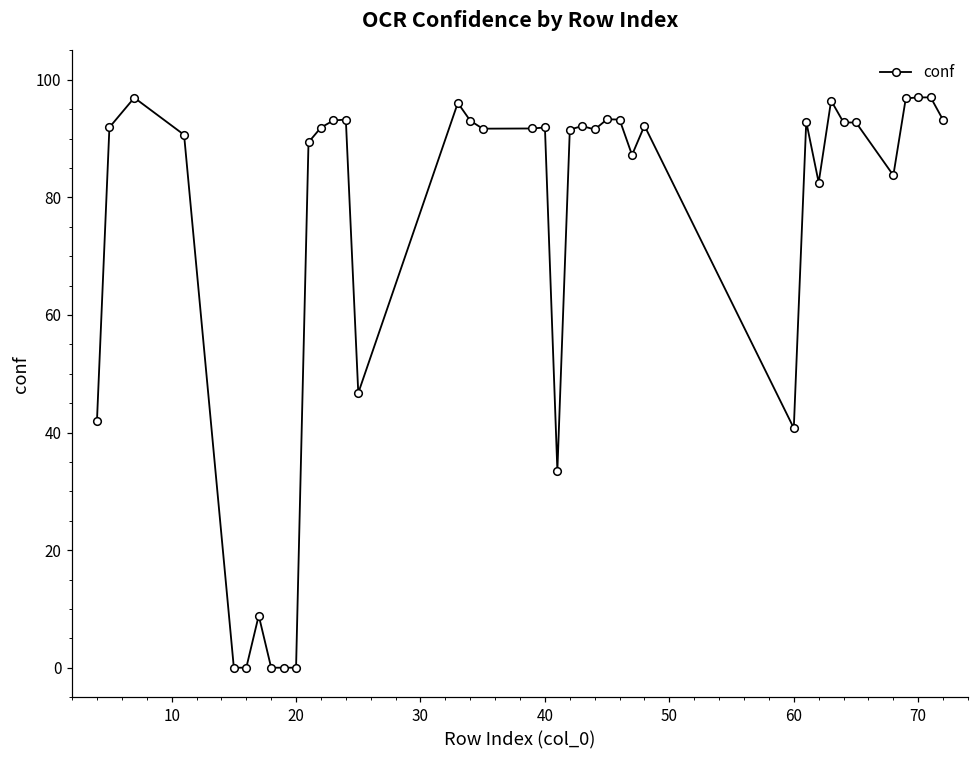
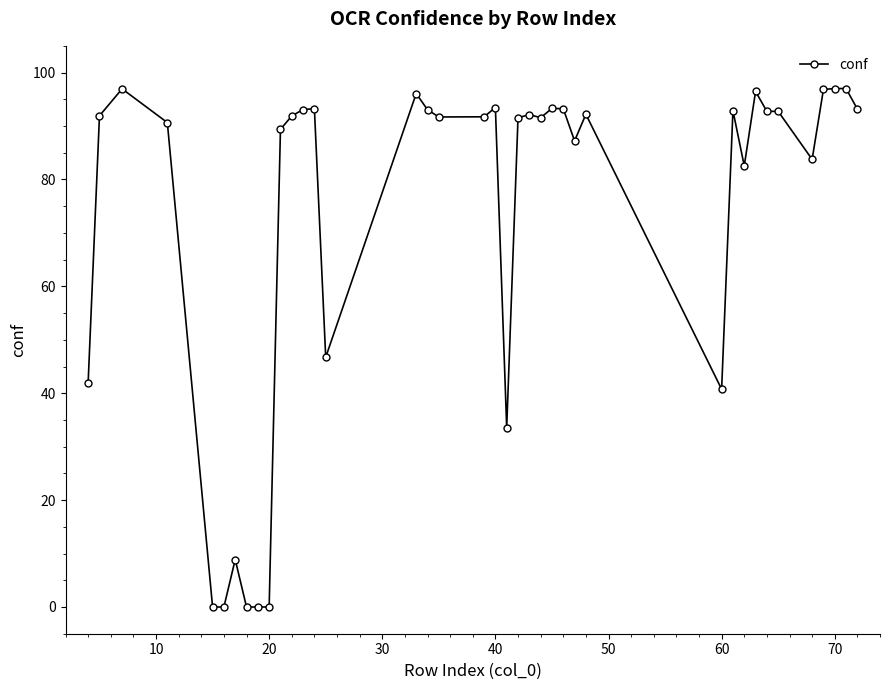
  {
    "20": 0,
-   "40": 92,
+   "40": 93,
    "60": 41,
    "70": 97
  }
